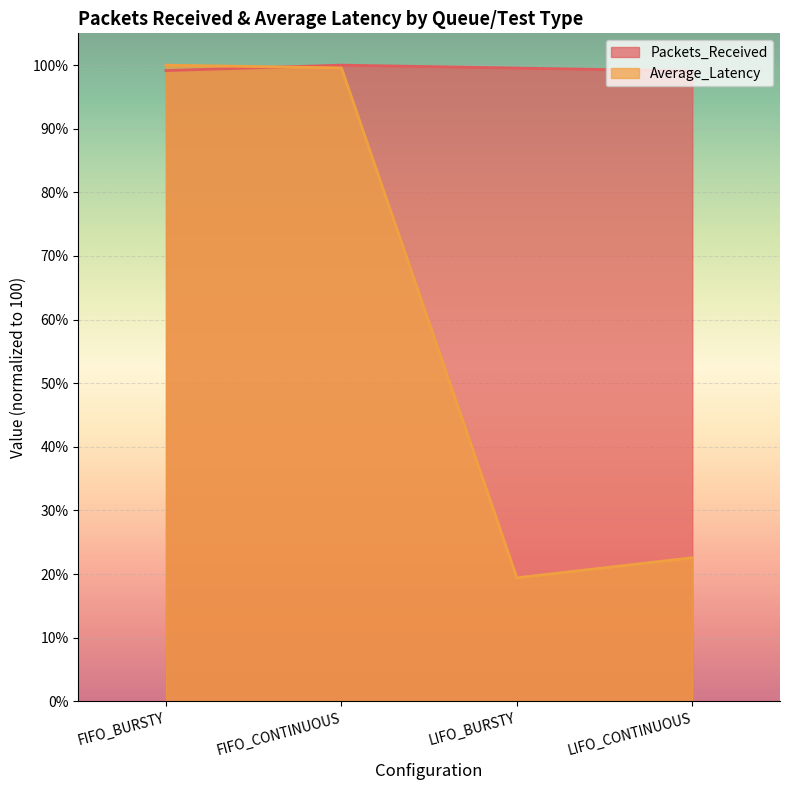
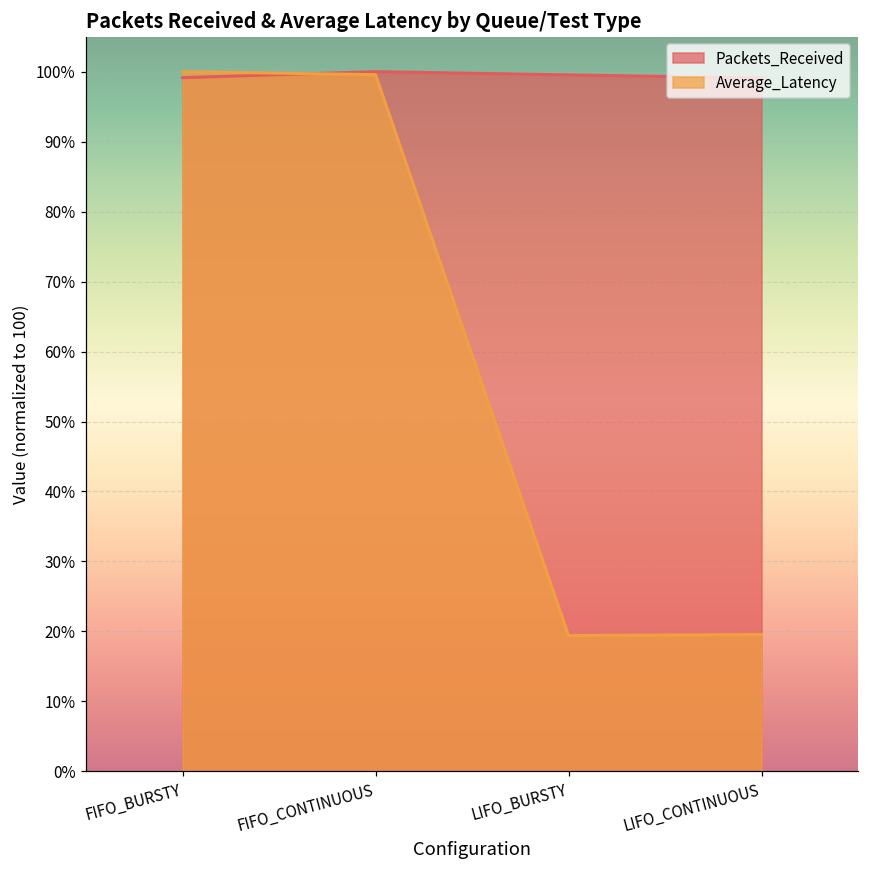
  {
    "Packets_Received": {
      "FIFO_BURSTY": "99%",
      "FIFO_CONTINUOUS": "100%",
      "LIFO_BURSTY": "100%"
    },
    "Average_Latency": {
      "FIFO_BURSTY": "100%",
      "FIFO_CONTINUOUS": "100%",
      "LIFO_BURSTY": "19%",
-     "LIFO_CONTINUOUS": "23%"
+     "LIFO_CONTINUOUS": "20%"
    }
  }
